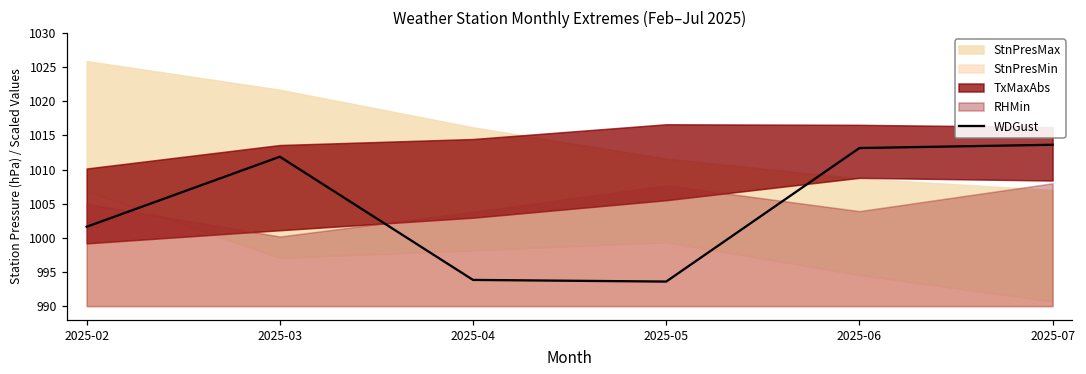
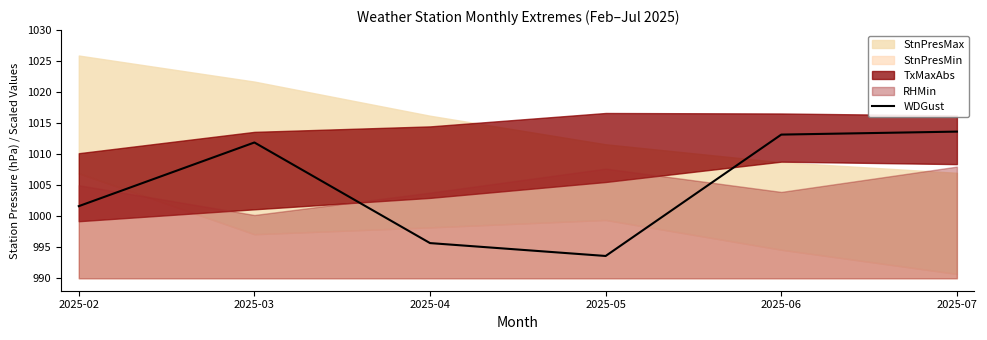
  {
    "WDGust": {
      "2025-02": 1002,
      "2025-03": 1012,
-     "2025-04": 994,
+     "2025-04": 996,
      "2025-05": 994,
      "2025-06": 1013,
      "2025-07": 1014
    },
    "RHMin": {
      "2025-02": 1005,
      "2025-03": 1000,
      "2025-04": 1004,
      "2025-05": 1008,
      "2025-06": 1004,
      "2025-07": 1008
    }
  }
